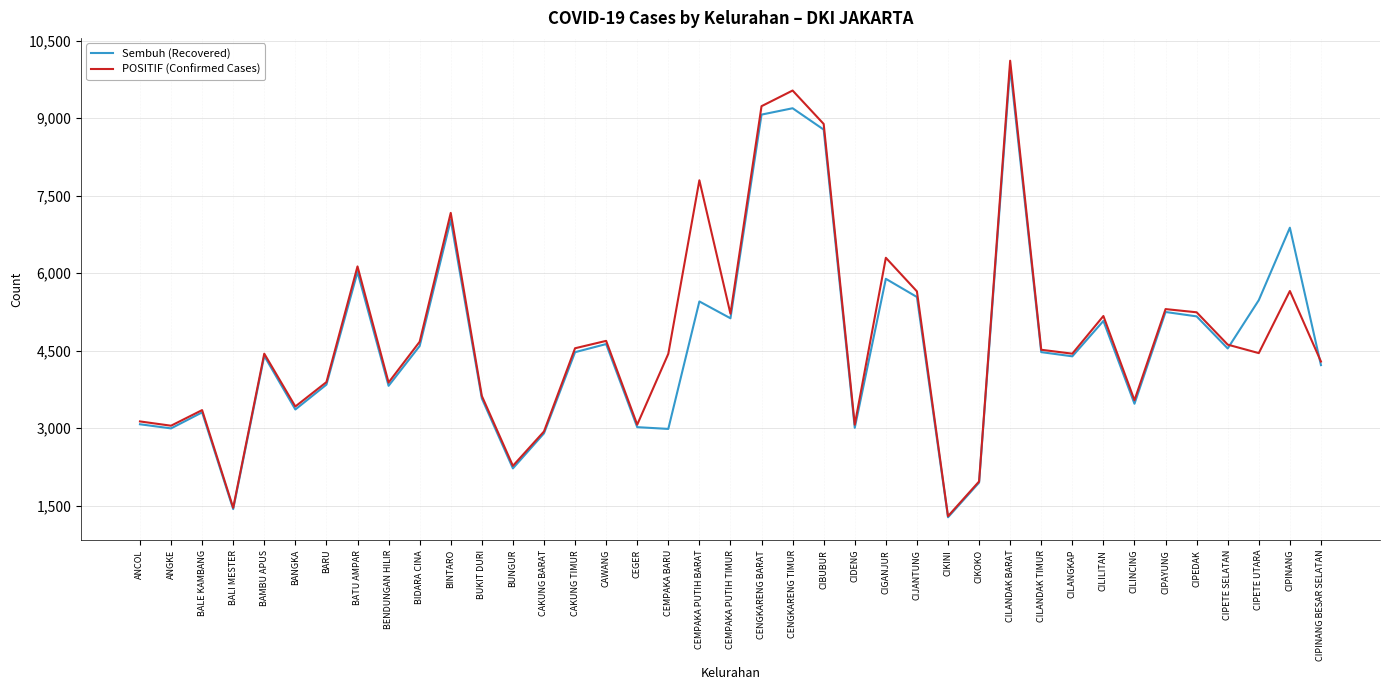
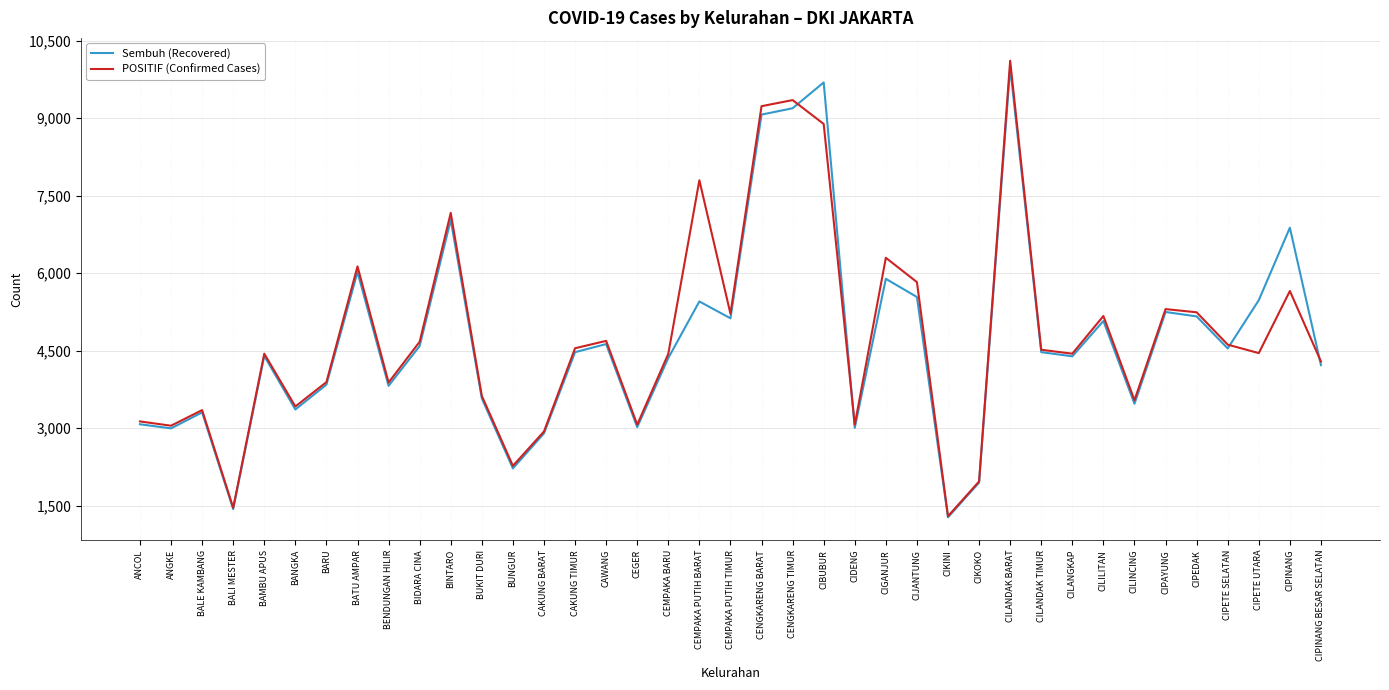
  {
    "Sembuh (Recovered)": {
      "ANCOL": "3,100",
      "ANGKE": "3,000",
      "BANGKA": "3,400",
      "BATU AMPAR": "6,000",
      "BENDUNGAN HILIR": "3,800",
      "BIDARA CINA": "4,600",
      "BINTARO": "7,000",
      "CAKUNG TIMUR": "4,500",
      "CAWANG": "4,600",
-     "CEMPAKA BARU": "3,000",
+     "CEMPAKA BARU": "4,400",
      "CEMPAKA PUTIH BARAT": "5,500",
      "CEMPAKA PUTIH TIMUR": "5,100",
      "CENGKARENG BARAT": "9,100",
      "CENGKARENG TIMUR": "9,200",
-     "CIBUBUR": "8,800",
+     "CIBUBUR": "9,700",
      "CIDENG": "3,000",
      "CIGANJUR": "5,900",
      "CIJANTUNG": "5,500",
      "CILANDAK BARAT": "10,000",
      "CILANGKAP": "4,400",
      "CILILITAN": "5,100",
      "CILINCING": "3,500",
      "CIPAYUNG": "5,300",
      "CIPEDAK": "5,200",
      "CIPETE SELATAN": "4,500",
      "CIPETE UTARA": "5,500",
      "CIPINANG": "6,900",
      "CIPINANG BESAR SELATAN": "4,200"
    },
    "POSITIF (Confirmed Cases)": {
      "ANCOL": "3,100",
      "ANGKE": "3,000",
      "BANGKA": "3,400",
      "BATU AMPAR": "6,100",
      "BENDUNGAN HILIR": "3,900",
      "BIDARA CINA": "4,700",
      "BINTARO": "7,200",
      "CAKUNG TIMUR": "4,500",
      "CAWANG": "4,700",
      "CEMPAKA BARU": "4,400",
      "CEMPAKA PUTIH BARAT": "7,800",
      "CEMPAKA PUTIH TIMUR": "5,200",
      "CENGKARENG BARAT": "9,200",
-     "CENGKARENG TIMUR": "9,500",
+     "CENGKARENG TIMUR": "9,400",
      "CIBUBUR": "8,900",
      "CIDENG": "3,100",
      "CIGANJUR": "6,300",
-     "CIJANTUNG": "5,600",
+     "CIJANTUNG": "5,800",
      "CILANDAK BARAT": "10,100",
      "CILANGKAP": "4,400",
      "CILILITAN": "5,200",
      "CILINCING": "3,500",
      "CIPAYUNG": "5,300",
      "CIPEDAK": "5,200",
      "CIPETE SELATAN": "4,600",
      "CIPETE UTARA": "4,500",
      "CIPINANG": "5,700",
      "CIPINANG BESAR SELATAN": "4,300"
    }
  }
